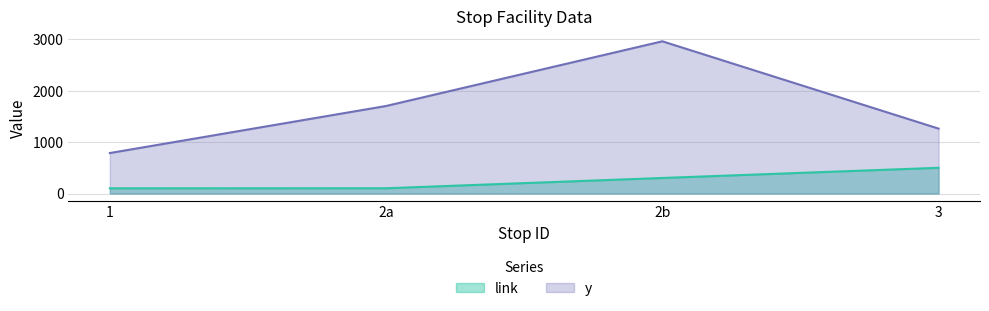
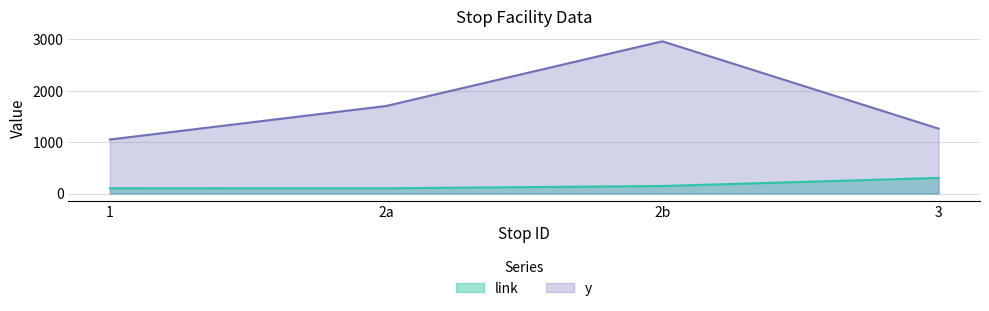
  {
    "link": {
      "1": 100,
      "2a": 100,
-     "2b": 300,
-     "3": 500
+     "2b": 100,
+     "3": 300
    },
    "y": {
-     "1": 800,
+     "1": 1100,
      "2a": 1700,
      "2b": 3000,
      "3": 1300
    }
  }
